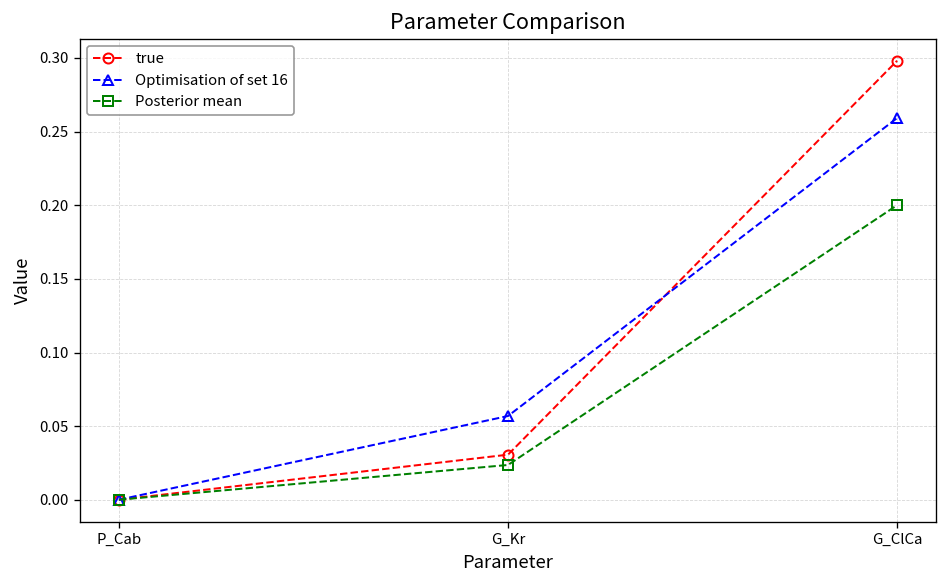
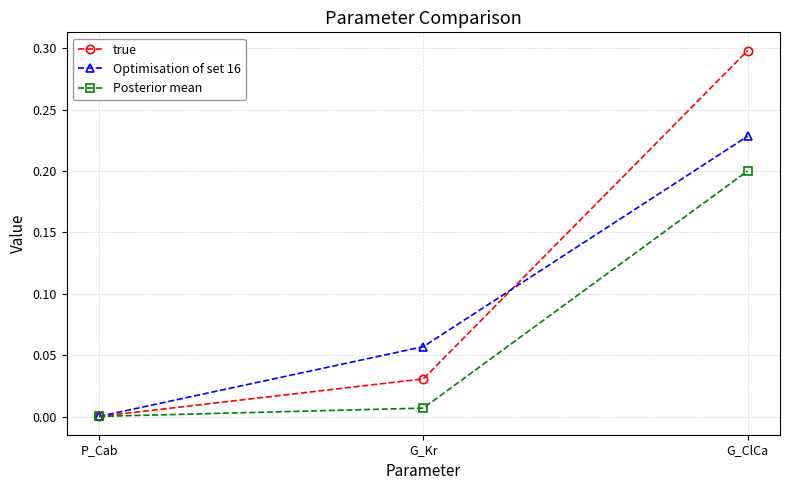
  {
    "true": {
      "G_Kr": 0.031,
      "G_ClCa": 0.298
    },
    "Optimisation of set 16": {
      "G_Kr": 0.057,
-     "G_ClCa": 0.259
+     "G_ClCa": 0.228
    },
    "Posterior mean": {
-     "G_Kr": 0.024,
+     "G_Kr": 0.007,
      "G_ClCa": 0.200
    }
  }
